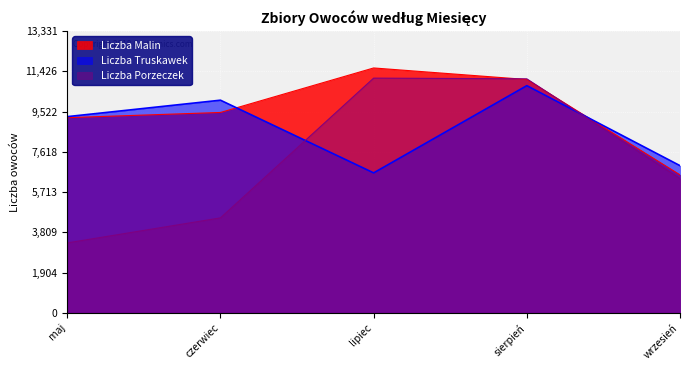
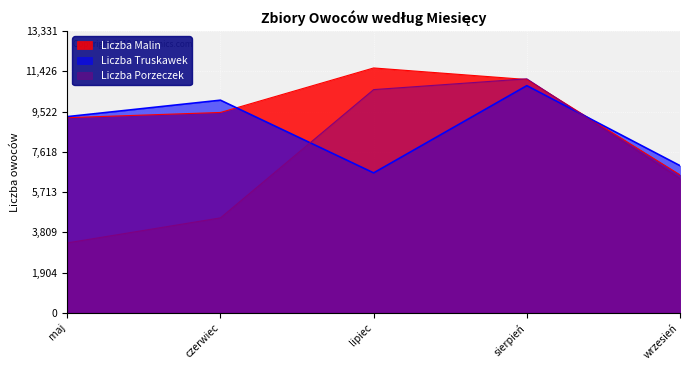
  {
    "Liczba Malin": {
      "czerwiec": "9,500",
      "lipiec": "11,600",
      "wrzesień": "6,500"
    },
    "Liczba Truskawek": {
      "czerwiec": "10,100",
      "lipiec": "6,600",
      "sierpień": "10,800",
      "wrzesień": "7,000"
    },
    "Liczba Porzeczek": {
      "maj": "3,300",
      "czerwiec": "4,500",
-     "lipiec": "11,100",
+     "lipiec": "10,600",
      "wrzesień": "6,400"
    }
  }
